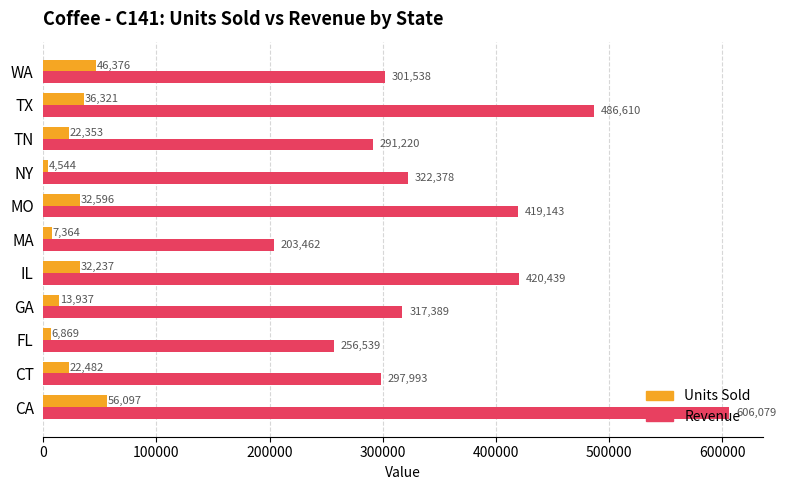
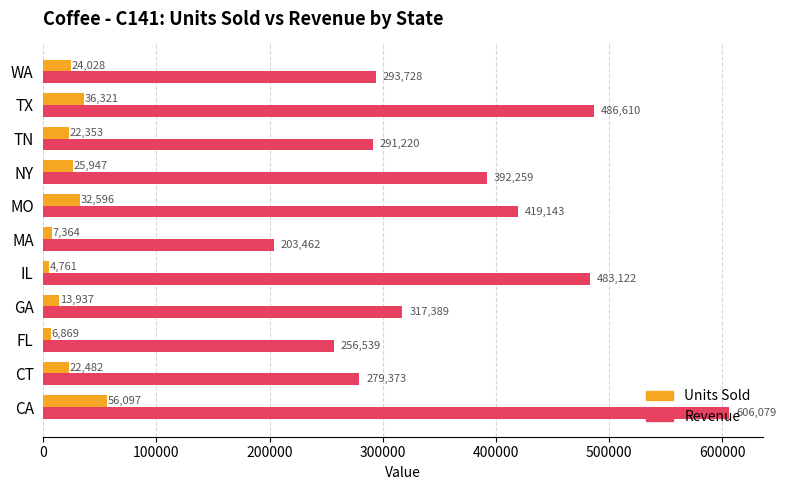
  {
    "Units Sold": {
-     "WA": "46,376",
+     "WA": "24,028",
      "TX": "36,321",
      "TN": "22,353",
-     "NY": "4,544",
+     "NY": "25,947",
      "MO": "32,596",
      "MA": "7,364",
-     "IL": "32,237",
+     "IL": "4,761",
      "GA": "13,937",
      "FL": "6,869",
      "CT": "22,482",
      "CA": "56,097"
    },
    "Revenue": {
-     "WA": "301,538",
+     "WA": "293,728",
      "TX": "486,610",
      "TN": "291,220",
-     "NY": "322,378",
+     "NY": "392,259",
      "MO": "419,143",
      "MA": "203,462",
-     "IL": "420,439",
+     "IL": "483,122",
      "GA": "317,389",
      "FL": "256,539",
-     "CT": "297,993",
+     "CT": "279,373",
      "CA": "606,079"
    }
  }
